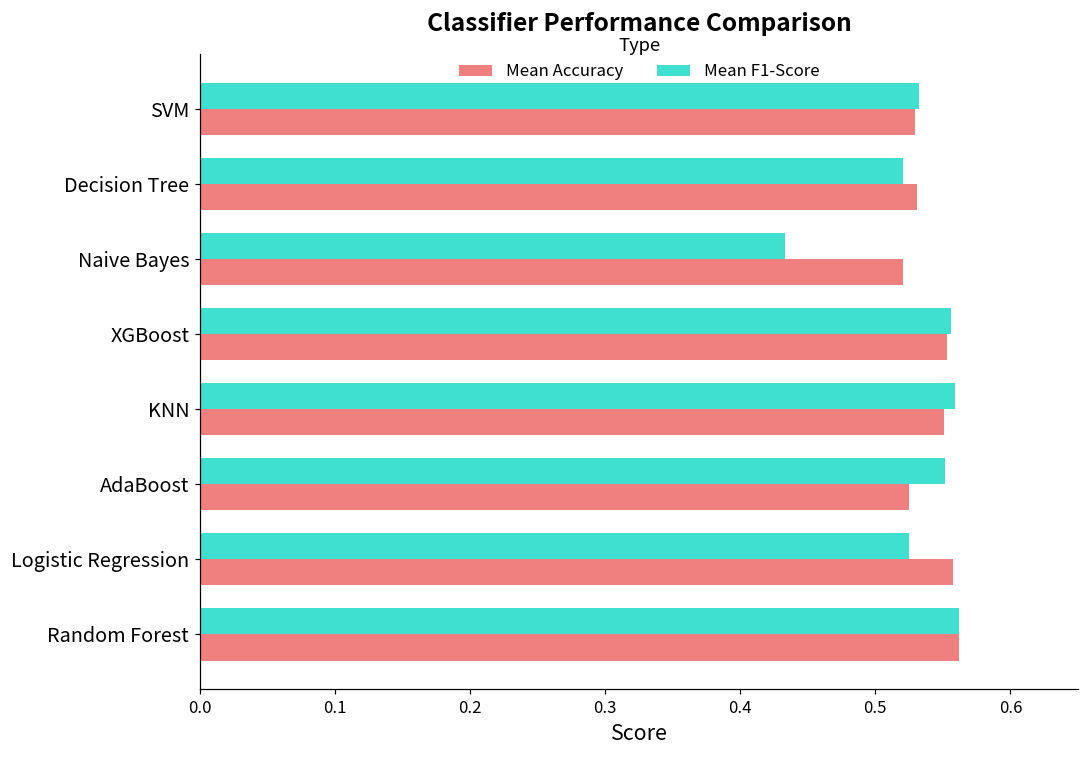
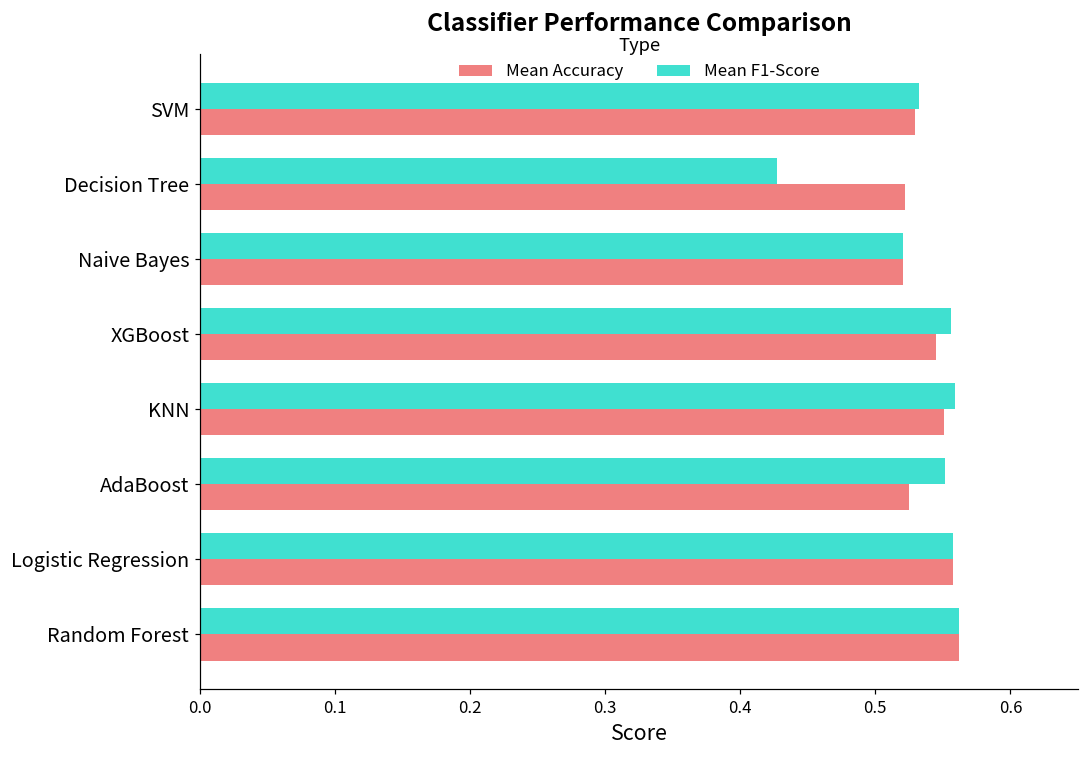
  {
    "Mean Accuracy": {
      "SVM": 0.529,
-     "Decision Tree": 0.531,
+     "Decision Tree": 0.522,
      "Naive Bayes": 0.520,
-     "XGBoost": 0.553,
+     "XGBoost": 0.545,
      "KNN": 0.551,
      "AdaBoost": 0.525,
      "Logistic Regression": 0.558,
      "Random Forest": 0.562
    },
    "Mean F1-Score": {
      "SVM": 0.532,
-     "Decision Tree": 0.520,
-     "Naive Bayes": 0.433,
+     "Decision Tree": 0.427,
+     "Naive Bayes": 0.521,
      "XGBoost": 0.556,
      "KNN": 0.559,
      "AdaBoost": 0.552,
-     "Logistic Regression": 0.525,
+     "Logistic Regression": 0.557,
      "Random Forest": 0.562
    }
  }
